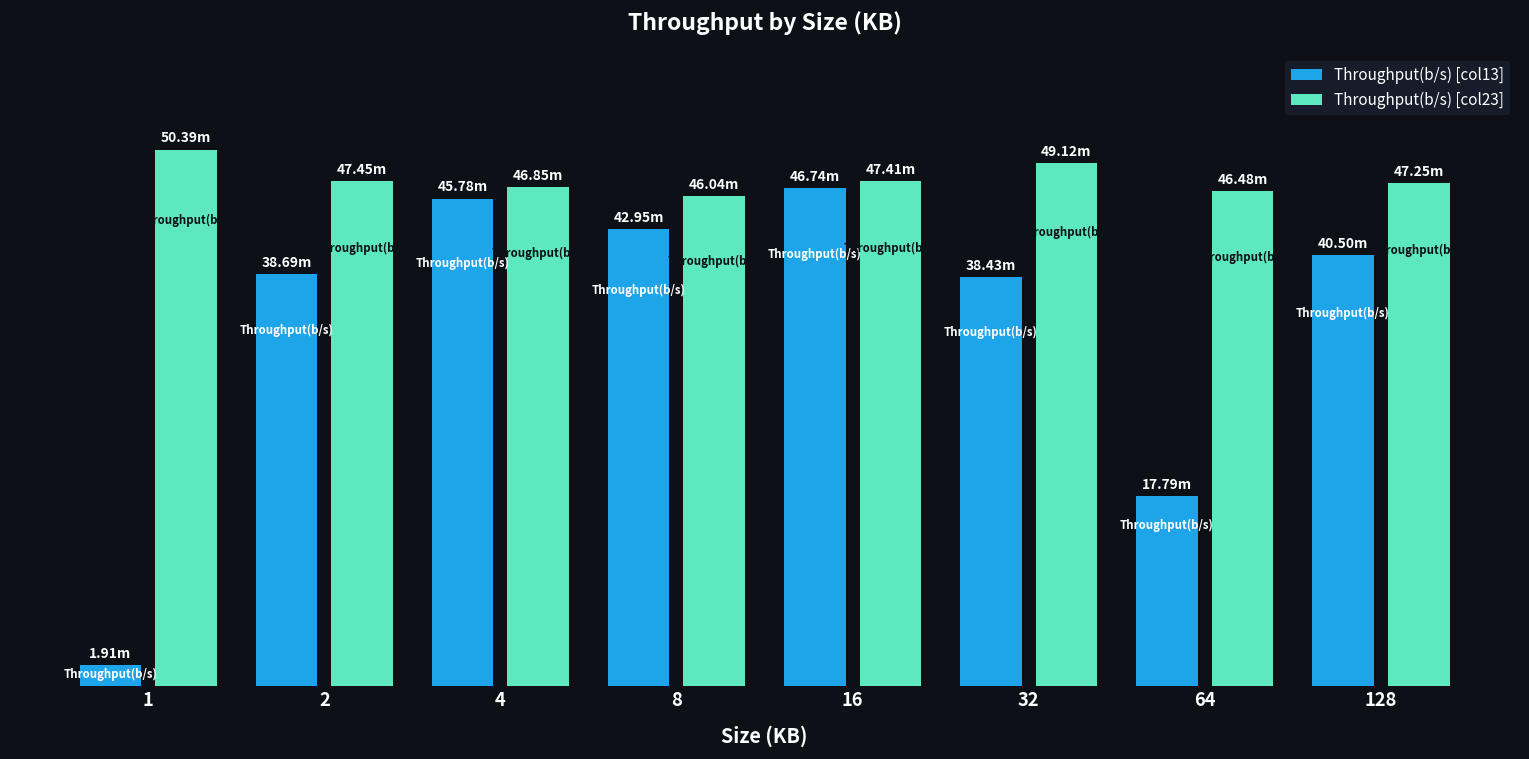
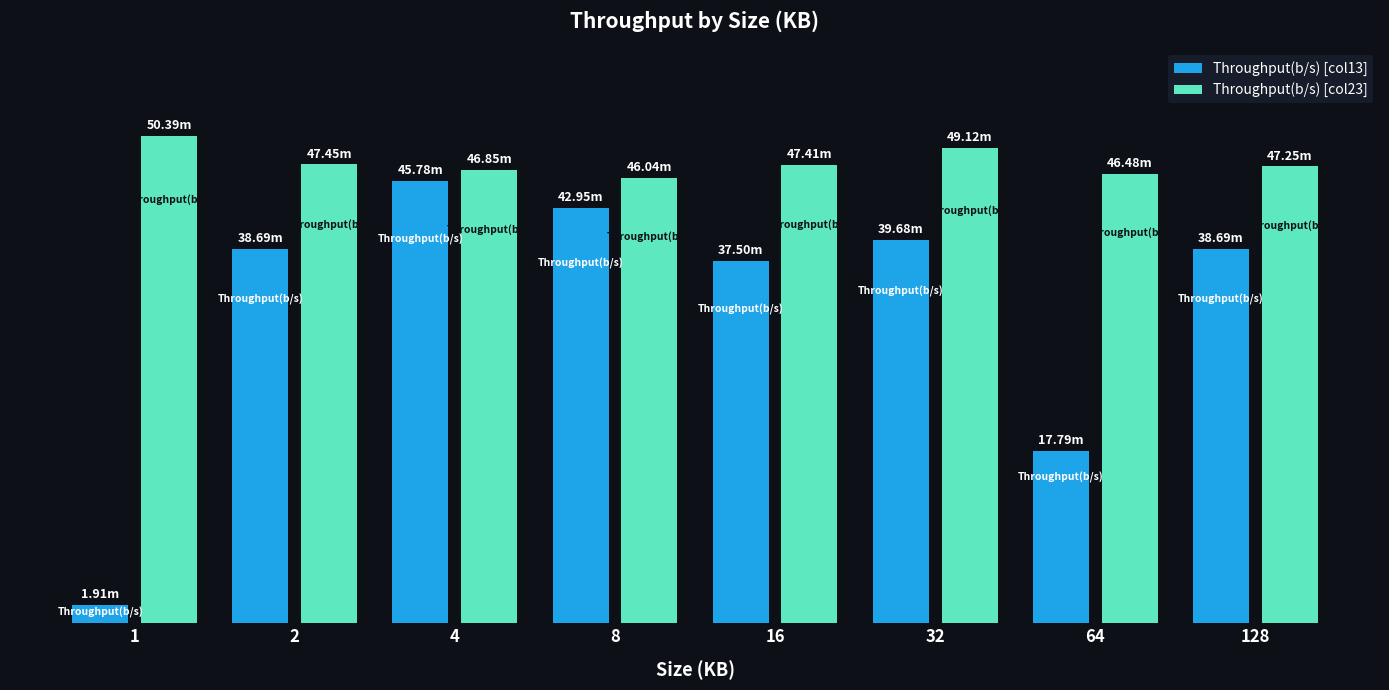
  {
    "Throughput(b/s) [col13]": {
-     "16": "46.74m",
-     "32": "38.43m",
-     "128": "40.50m"
+     "16": "37.50m",
+     "32": "39.68m",
+     "128": "38.69m"
    }
  }
